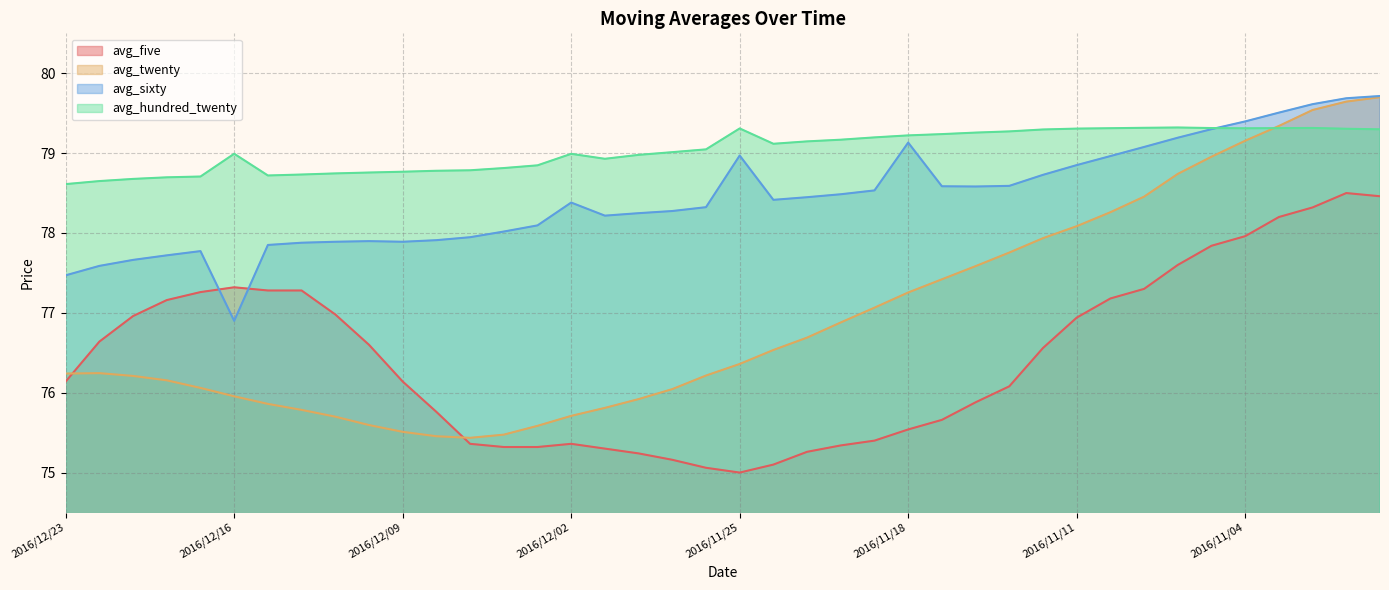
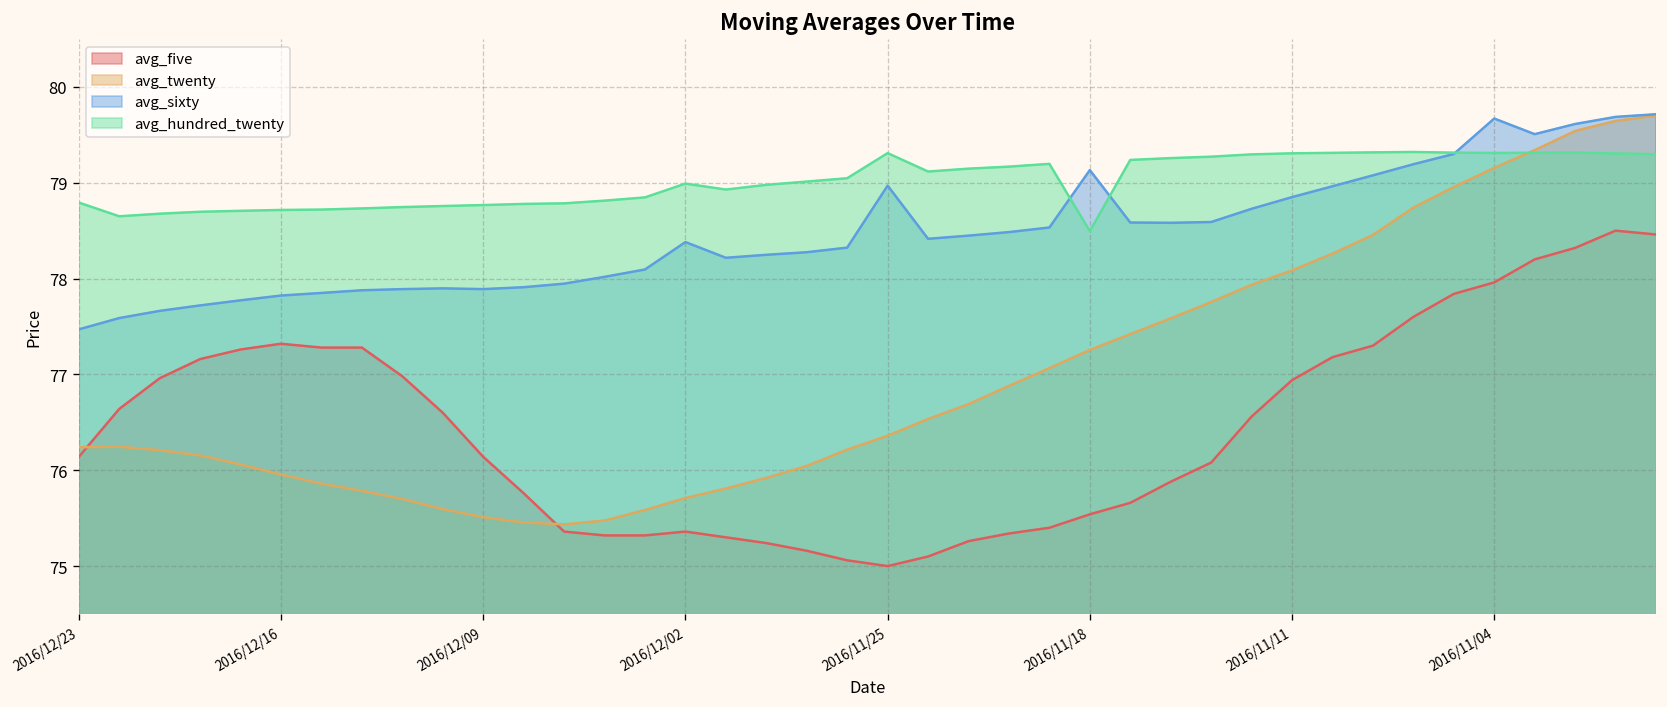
  {
    "avg_sixty": {
      "2016/12/23": 77.5,
-     "2016/12/16": 76.9,
+     "2016/12/16": 77.8,
      "2016/12/09": 77.9,
      "2016/12/02": 78.4,
      "2016/11/25": 79.0,
      "2016/11/18": 79.1,
      "2016/11/11": 78.9,
-     "2016/11/04": 79.4
+     "2016/11/04": 79.7
    },
    "avg_hundred_twenty": {
-     "2016/12/23": 78.6,
-     "2016/12/16": 79.0,
+     "2016/12/23": 78.8,
+     "2016/12/16": 78.7,
      "2016/12/09": 78.8,
      "2016/12/02": 79.0,
      "2016/11/25": 79.3,
-     "2016/11/18": 79.2,
+     "2016/11/18": 78.5,
      "2016/11/11": 79.3,
      "2016/11/04": 79.3
    }
  }
